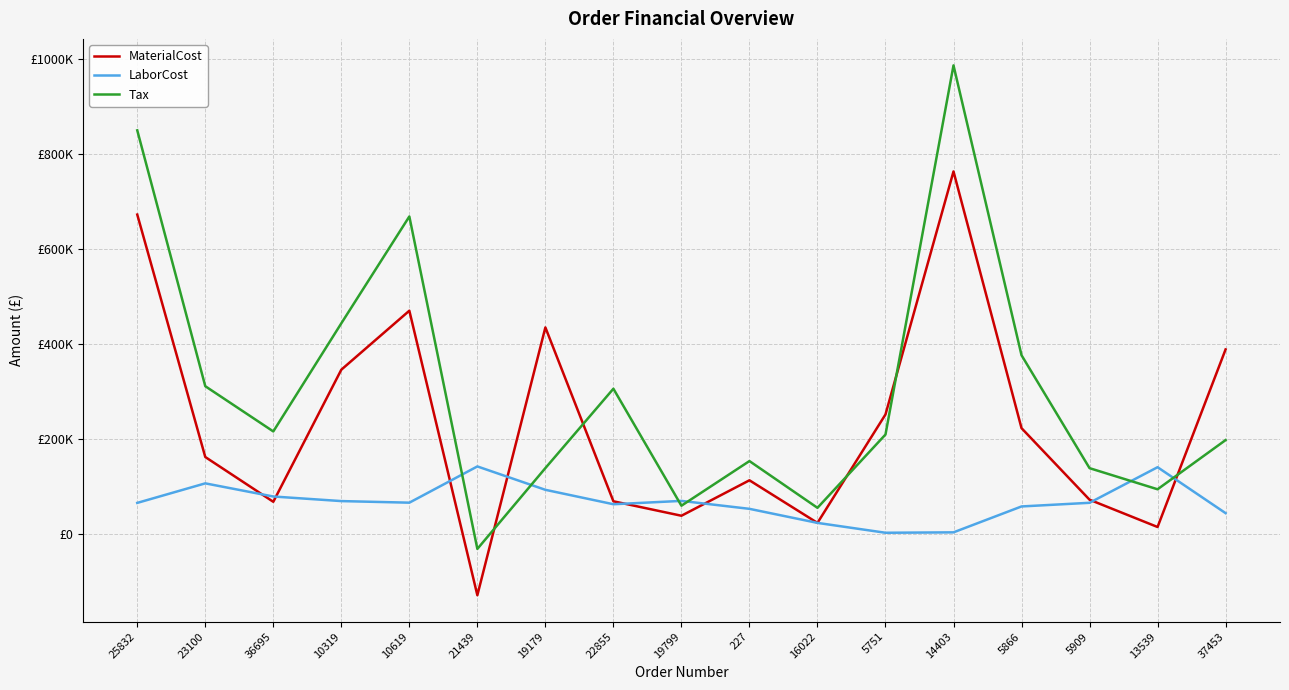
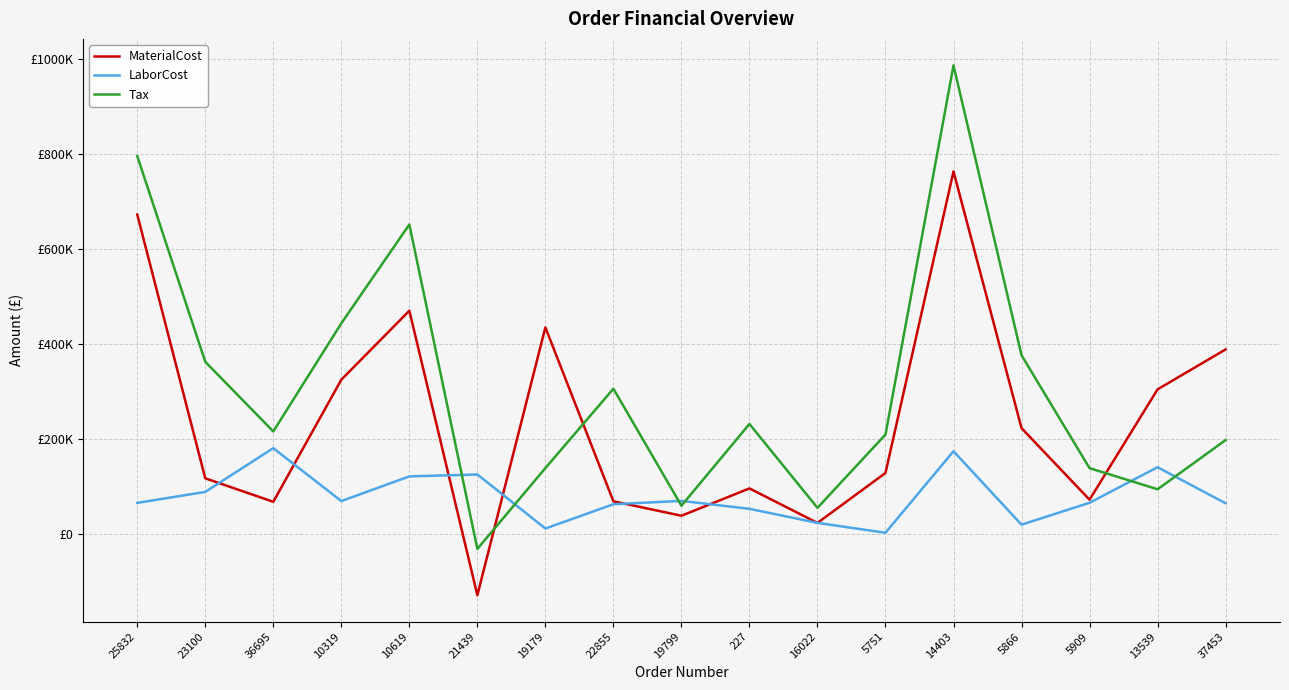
  {
    "MaterialCost": {
      "25832": "£670000",
-     "23100": "£160000",
+     "23100": "£120000",
      "36695": "£70000",
-     "10319": "£350000",
+     "10319": "£320000",
      "10619": "£470000",
      "21439": "£-130000",
      "19179": "£430000",
      "22855": "£70000",
      "19799": "£40000",
-     "227": "£110000",
-     "5751": "£250000",
+     "227": "£100000",
+     "5751": "£130000",
      "14403": "£760000",
      "5866": "£220000",
      "5909": "£70000",
-     "13539": "£10000",
+     "13539": "£300000",
      "37453": "£390000"
    },
    "LaborCost": {
      "25832": "£60000",
-     "23100": "£110000",
-     "36695": "£80000",
+     "23100": "£90000",
+     "36695": "£180000",
      "10319": "£70000",
-     "10619": "£70000",
-     "21439": "£140000",
-     "19179": "£90000",
+     "10619": "£120000",
+     "21439": "£120000",
+     "19179": "£10000",
      "22855": "£60000",
      "19799": "£70000",
      "227": "£50000",
      "5751": "£0",
-     "14403": "£0",
-     "5866": "£60000",
+     "14403": "£170000",
+     "5866": "£20000",
      "5909": "£60000",
      "13539": "£140000",
-     "37453": "£40000"
+     "37453": "£60000"
    },
    "Tax": {
-     "25832": "£850000",
-     "23100": "£310000",
+     "25832": "£790000",
+     "23100": "£360000",
      "36695": "£220000",
      "10319": "£440000",
-     "10619": "£670000",
+     "10619": "£650000",
      "21439": "£-30000",
      "19179": "£140000",
      "22855": "£310000",
      "19799": "£60000",
-     "227": "£150000",
+     "227": "£230000",
      "16022": "£50000",
      "5751": "£210000",
      "14403": "£990000",
      "5866": "£380000",
      "5909": "£140000",
      "13539": "£90000",
      "37453": "£200000"
    }
  }
